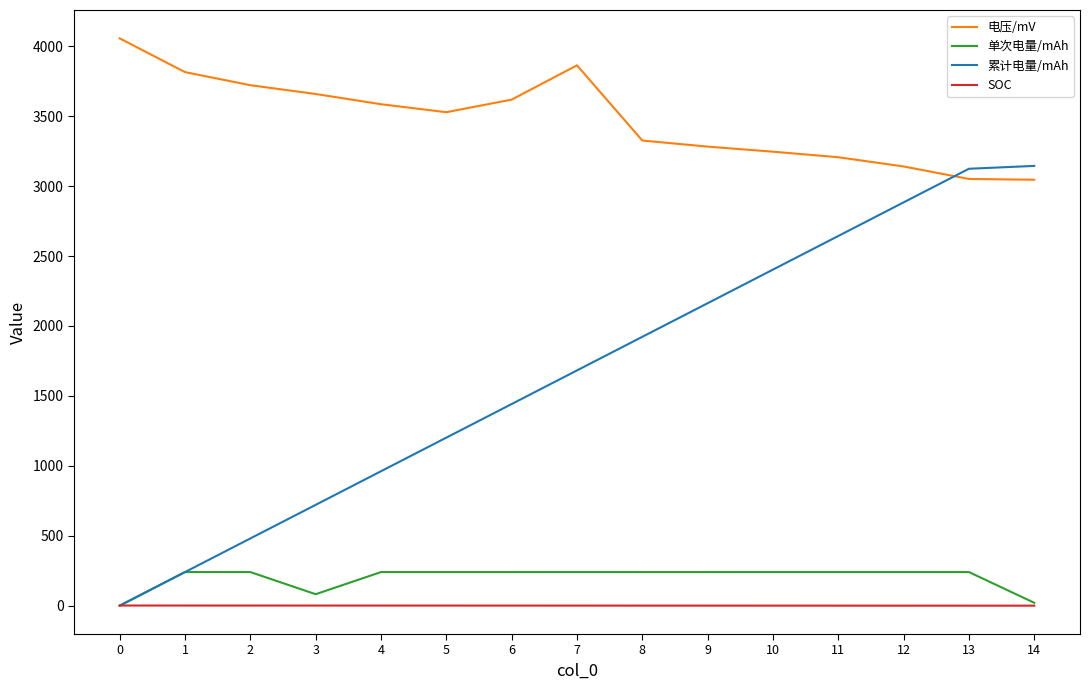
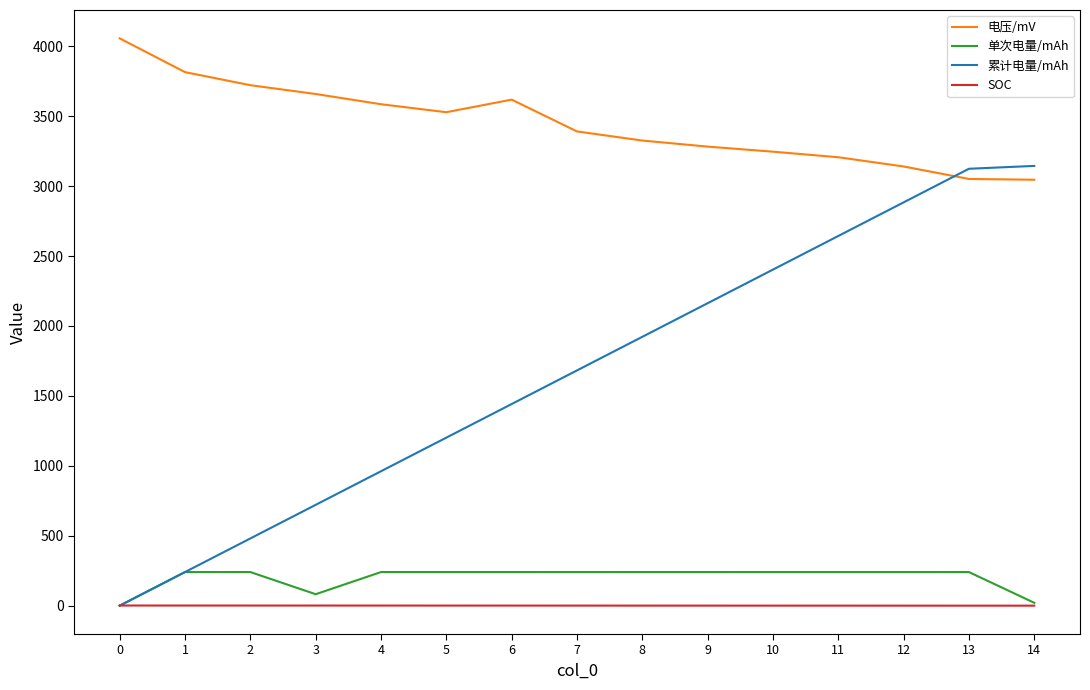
  {
    "电压/mV": {
      "0": 4060,
      "1": 3820,
      "2": 3720,
      "3": 3660,
      "4": 3590,
      "5": 3530,
      "6": 3620,
-     "7": 3860,
+     "7": 3390,
      "8": 3330,
      "9": 3280,
      "10": 3250,
      "11": 3210,
      "12": 3140,
      "13": 3050,
      "14": 3050
    },
    "单次电量/mAh": {
      "2": 240,
      "3": 80,
      "4": 240,
      "5": 240,
      "6": 240,
      "7": 240,
      "8": 240,
      "9": 240,
      "10": 240,
      "11": 240,
      "12": 240,
      "13": 240,
      "14": 20
    },
    "累计电量/mAh": {
      "2": 480,
      "3": 720,
      "4": 960,
      "5": 1200,
      "6": 1440,
      "7": 1680,
      "8": 1920,
      "9": 2160,
      "10": 2400,
      "11": 2640,
      "12": 2880,
      "13": 3120,
      "14": 3140
    },
    "SOC": {
      "1": 0,
      "2": 0,
      "3": 0,
      "4": 0,
      "5": 0,
      "6": 0,
      "7": 0,
      "8": 0,
      "9": 0,
      "10": 0,
      "11": 0,
      "12": 0,
      "13": 0,
      "14": 0
    }
  }
